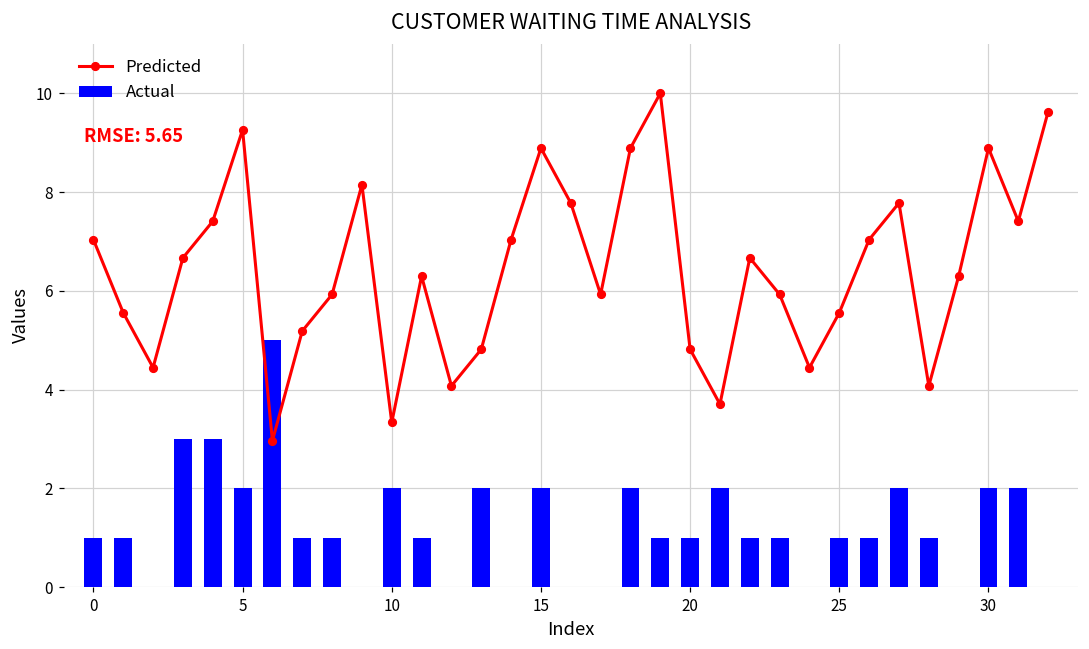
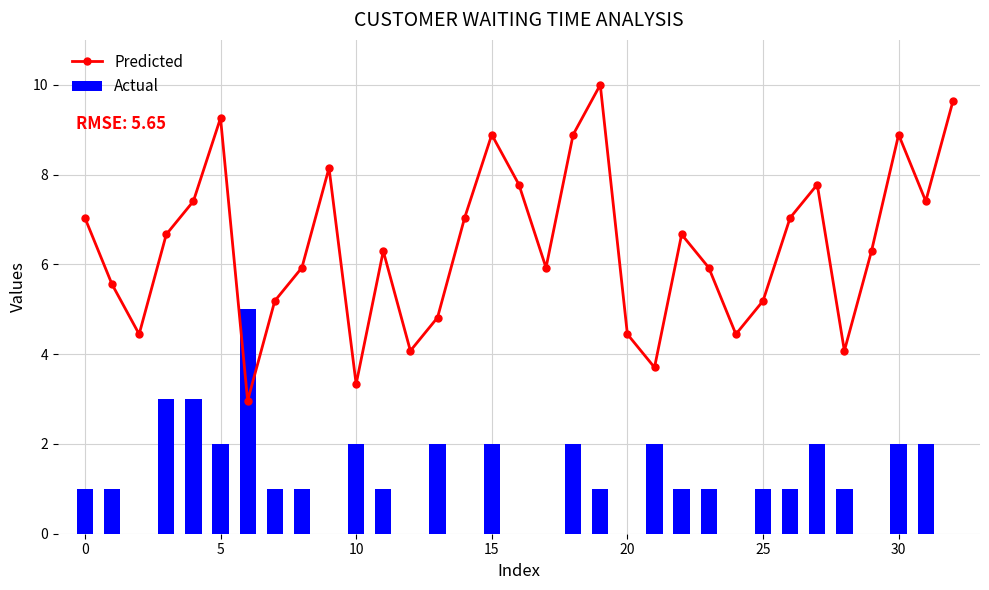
  {
    "Predicted": {
      "0": 7.0,
      "5": 9.3,
      "10": 3.3,
      "15": 8.9,
-     "20": 4.8,
-     "25": 5.6,
+     "20": 4.4,
+     "25": 5.2,
      "30": 8.9
    },
    "Actual": {
      "0": 1,
      "5": 2,
      "10": 2,
      "15": 2,
-     "20": 1,
+     "20": 0,
      "25": 1,
      "30": 2
    }
  }
